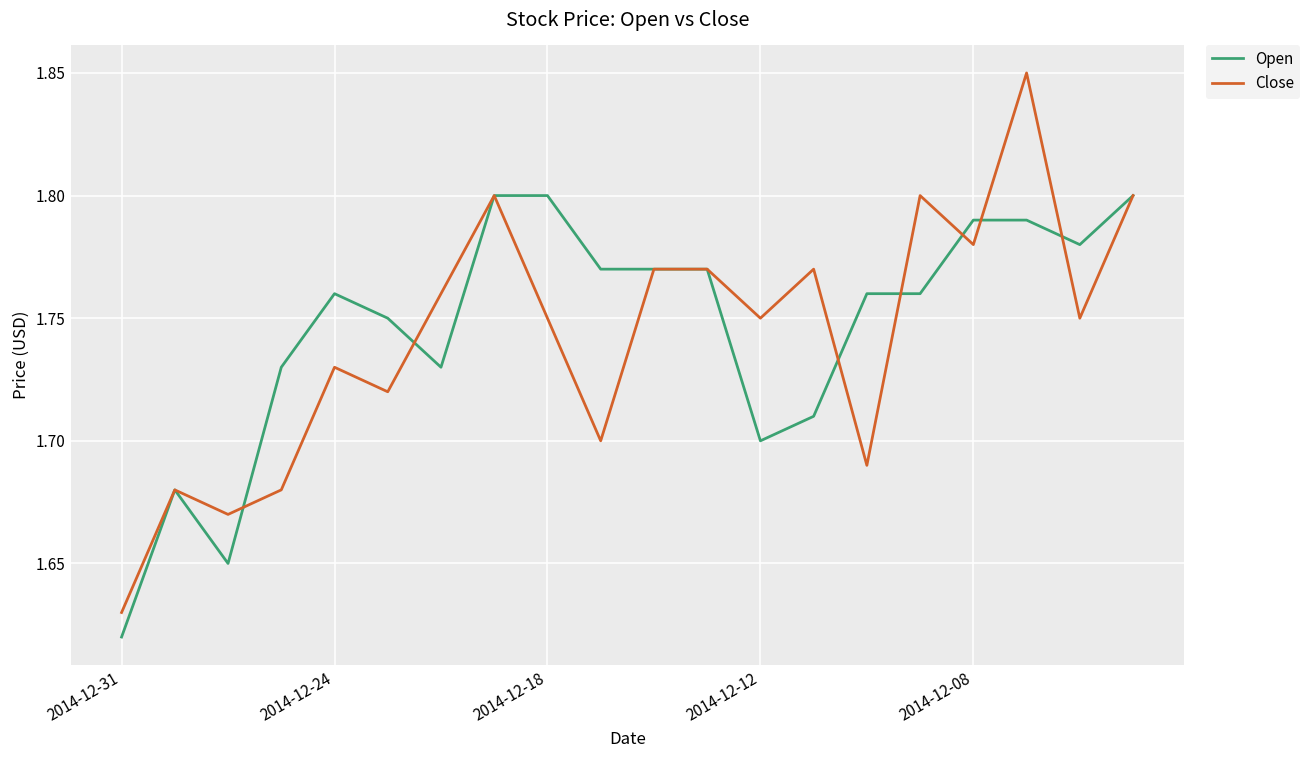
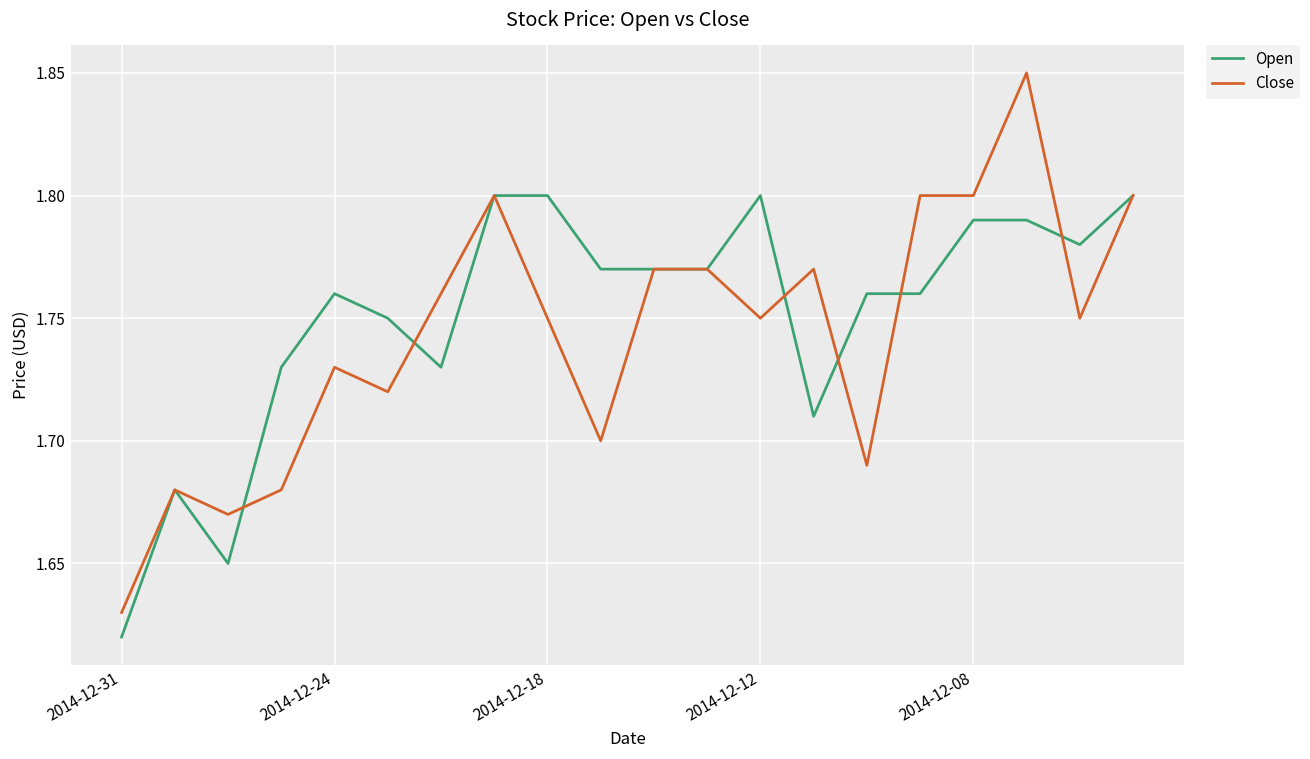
  {
    "Open": {
      "2014-12-31": 1.620,
      "2014-12-24": 1.760,
      "2014-12-18": 1.8,
-     "2014-12-12": 1.7,
+     "2014-12-12": 1.8,
      "2014-12-08": 1.790
    },
    "Close": {
      "2014-12-31": 1.63,
      "2014-12-24": 1.73,
      "2014-12-18": 1.75,
      "2014-12-12": 1.75,
-     "2014-12-08": 1.78
+     "2014-12-08": 1.80
    }
  }
